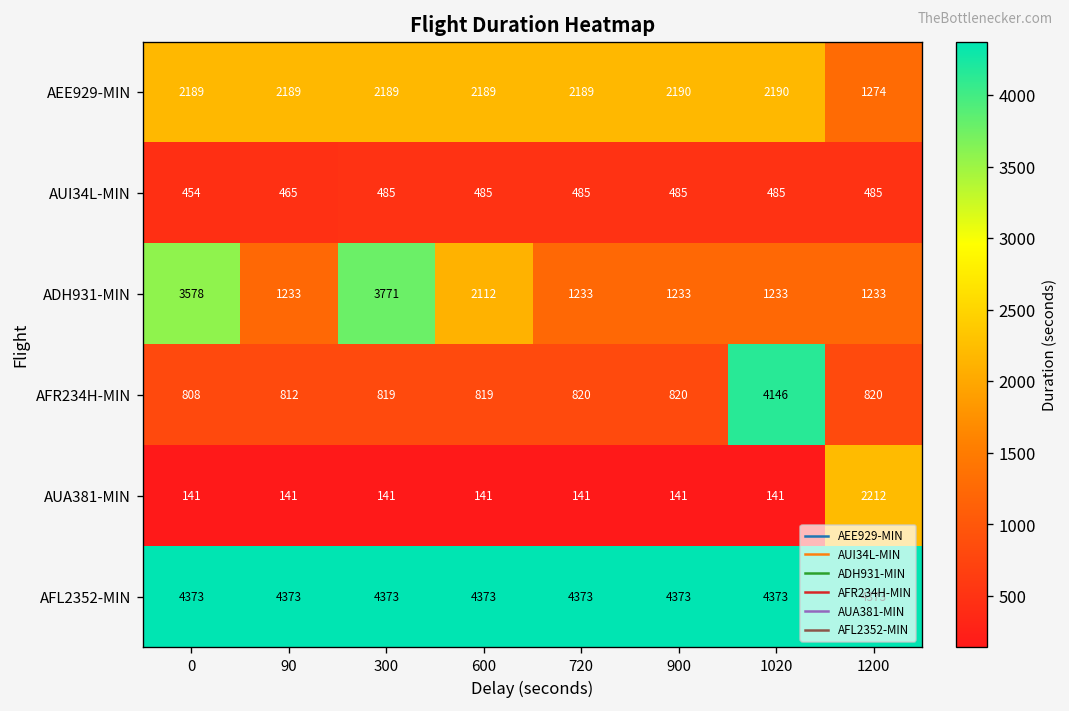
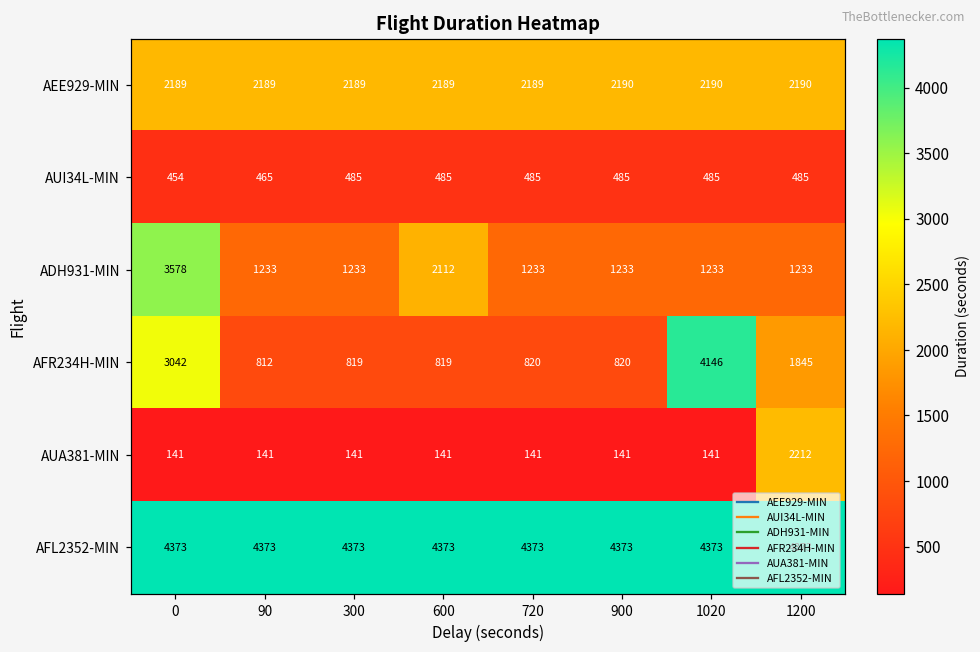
  {
    "AEE929-MIN": {
      "0": 2189,
      "90": 2189,
      "300": 2189,
      "600": 2189,
      "720": 2189,
      "900": 2190,
      "1020": 2190,
-     "1200": 1274
+     "1200": 2190
    },
    "AUI34L-MIN": {
      "0": 454,
      "90": 465,
      "300": 485,
      "600": 485,
      "720": 485,
      "900": 485,
      "1020": 485,
      "1200": 485
    },
    "ADH931-MIN": {
      "0": 3578,
      "90": 1233,
-     "300": 3771,
+     "300": 1233,
      "600": 2112,
      "720": 1233,
      "900": 1233,
      "1020": 1233,
      "1200": 1233
    },
    "AFR234H-MIN": {
-     "0": 808,
+     "0": 3042,
      "90": 812,
      "300": 819,
      "600": 819,
      "720": 820,
      "900": 820,
      "1020": 4146,
-     "1200": 820
+     "1200": 1845
    },
    "AUA381-MIN": {
      "0": 141,
      "90": 141,
      "300": 141,
      "600": 141,
      "720": 141,
      "900": 141,
      "1020": 141,
      "1200": 2212
    },
    "AFL2352-MIN": {
      "0": 4373,
      "90": 4373,
      "300": 4373,
      "600": 4373,
      "720": 4373,
      "900": 4373,
      "1020": 4373
    }
  }
